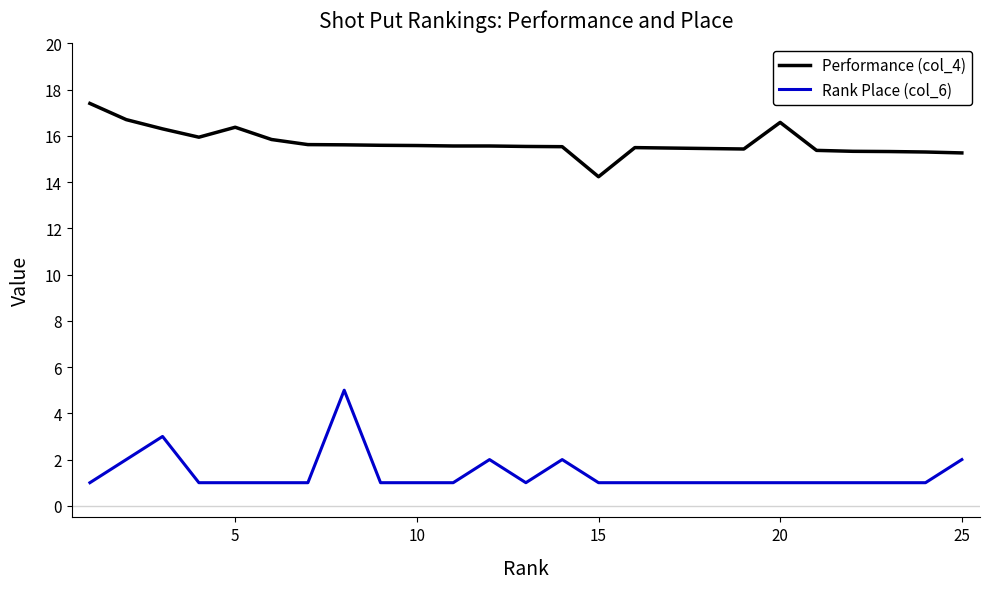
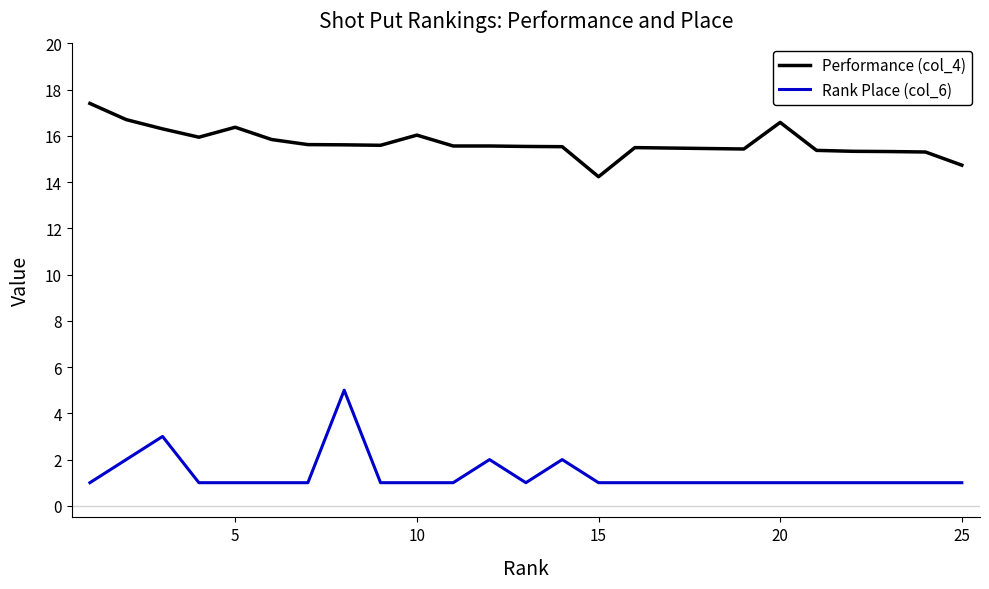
  {
    "Performance (col_4)": {
      "5": 16.4,
-     "10": 15.6,
+     "10": 16.0,
      "15": 14.2,
      "20": 16.6,
-     "25": 15.3
+     "25": 14.7
    },
    "Rank Place (col_6)": {
      "5": 1,
      "10": 1,
      "15": 1,
      "20": 1,
-     "25": 2
+     "25": 1
    }
  }
